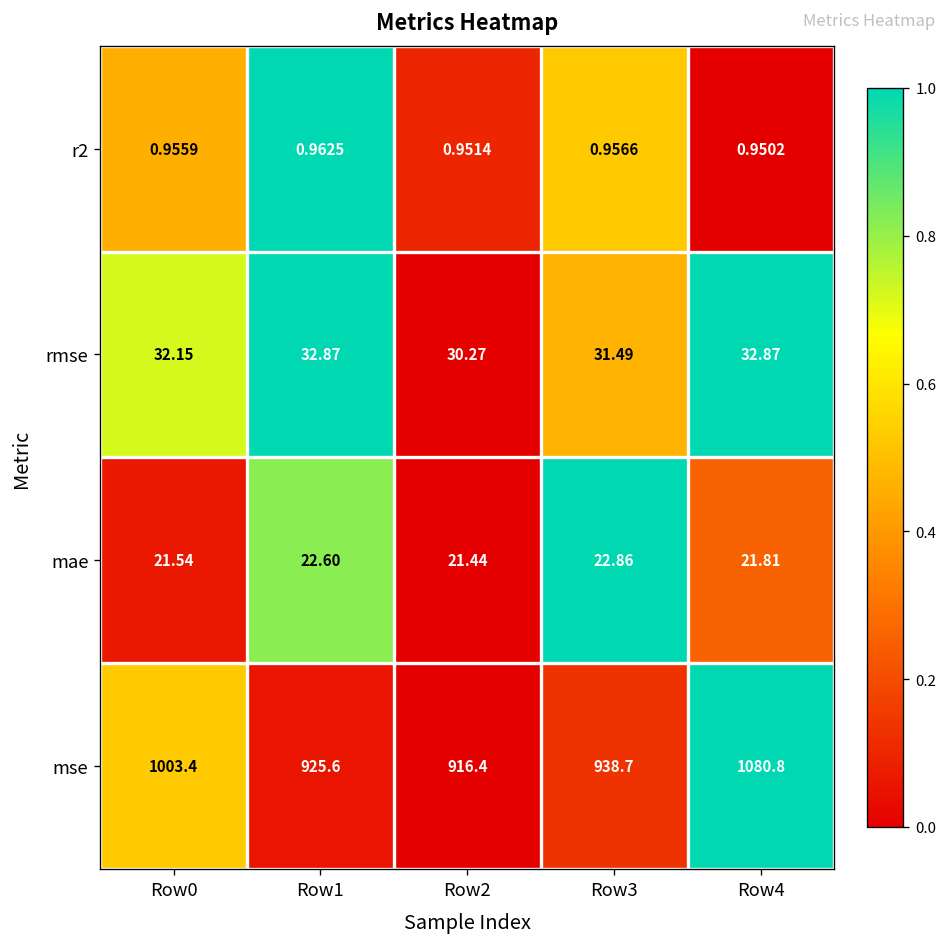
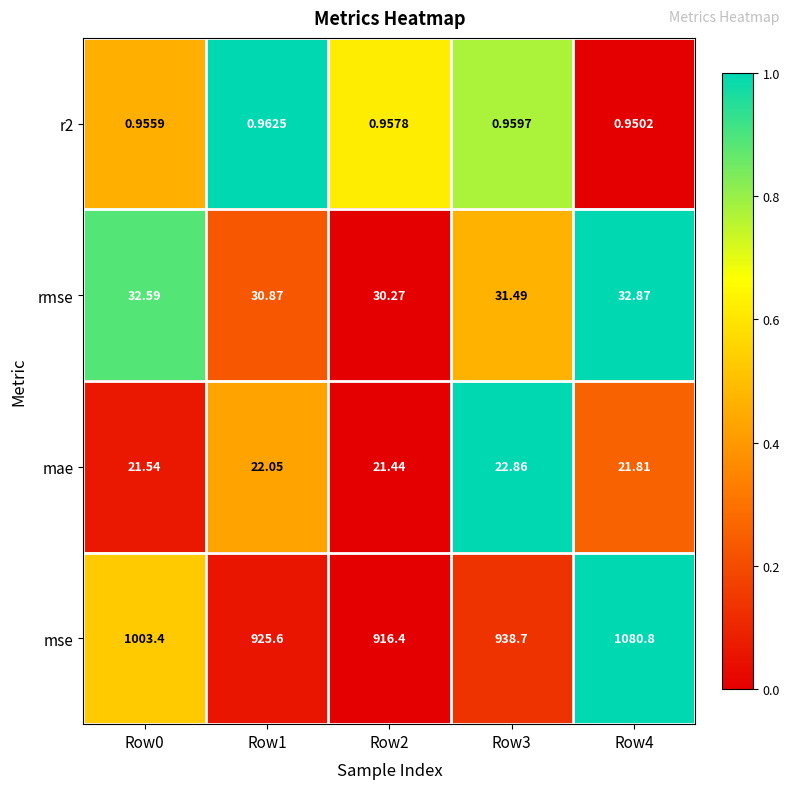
  {
    "r2": {
      "Row0": 0.9559,
      "Row1": 0.9625,
-     "Row2": 0.9514,
-     "Row3": 0.9566,
+     "Row2": 0.9578,
+     "Row3": 0.9597,
      "Row4": 0.9502
    },
    "rmse": {
-     "Row0": 32.15,
-     "Row1": 32.87,
+     "Row0": 32.59,
+     "Row1": 30.87,
      "Row2": 30.27,
      "Row3": 31.49,
      "Row4": 32.87
    },
    "mae": {
      "Row0": 21.54,
-     "Row1": 22.60,
+     "Row1": 22.05,
      "Row2": 21.44,
      "Row3": 22.86,
      "Row4": 21.81
    },
    "mse": {
      "Row0": 1003.4,
      "Row1": 925.6,
      "Row2": 916.4,
      "Row3": 938.7,
      "Row4": 1080.8
    }
  }
